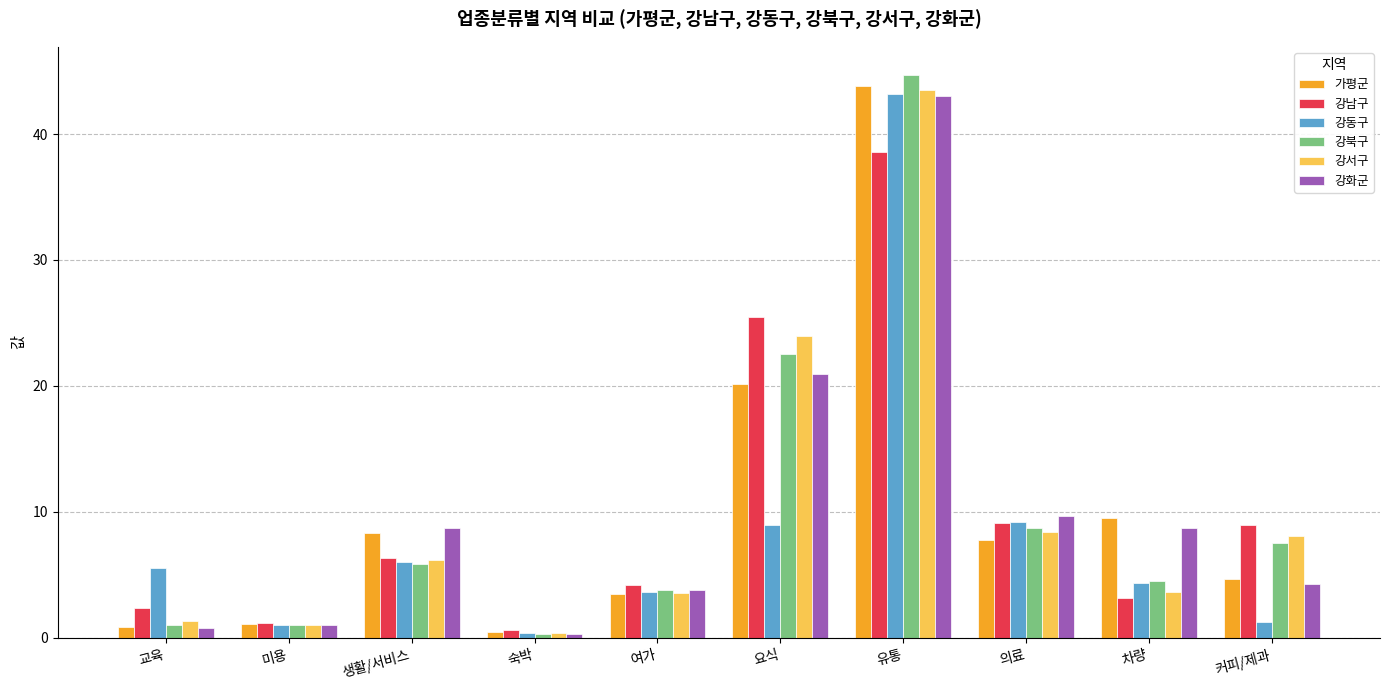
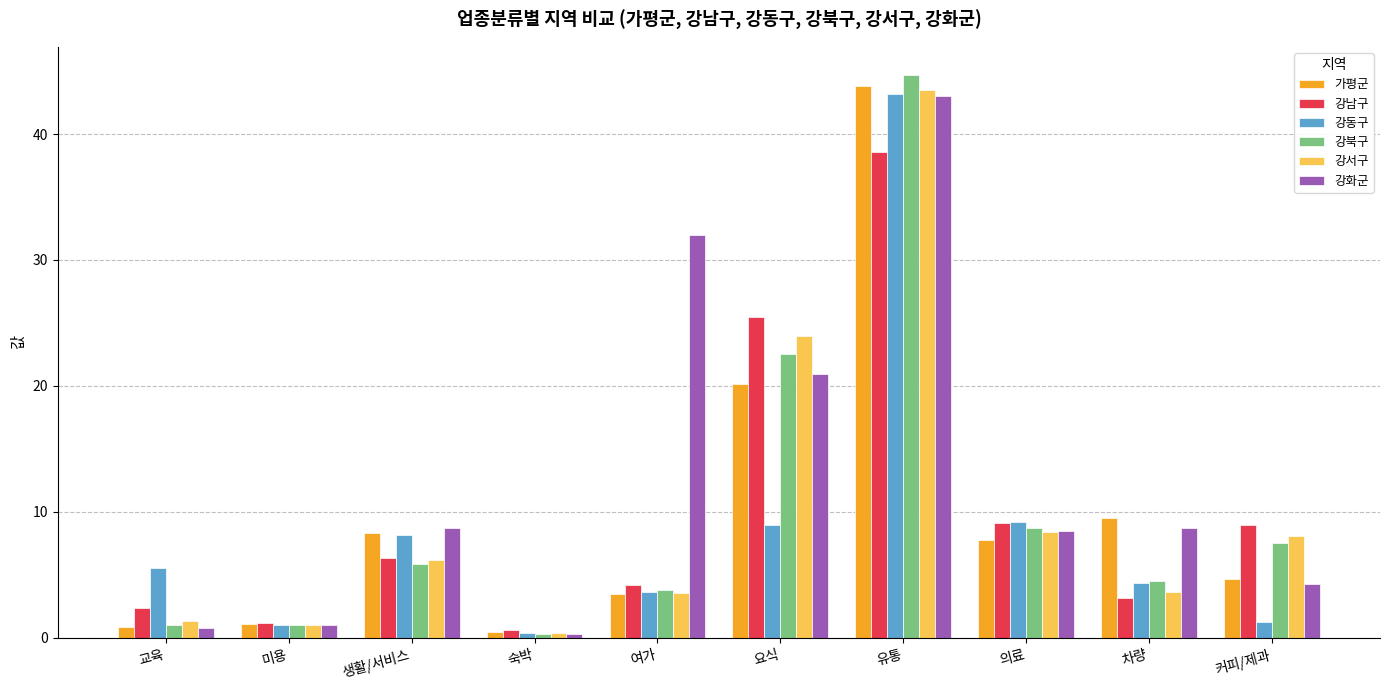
  {
    "강남구": {
      "교육": 2.4,
      "미용": 1.2,
      "생활/서비스": 6.4,
      "숙박": 0.6,
      "여가": 4.2,
      "요식": 25.4,
      "유통": 38.6,
      "의료": 9.1,
      "차량": 3.1,
      "커피/제과": 8.9
    },
    "강동구": {
      "교육": 5.5,
      "미용": 1.0,
-     "생활/서비스": 6.1,
+     "생활/서비스": 8.2,
      "숙박": 0.3,
      "여가": 3.6,
      "요식": 9.0,
      "유통": 43.2,
      "의료": 9.2,
      "차량": 4.4,
      "커피/제과": 1.2
    },
    "강북구": {
      "교육": 1.0,
      "미용": 1.0,
      "생활/서비스": 5.9,
      "숙박": 0.3,
      "여가": 3.8,
      "요식": 22.5,
      "유통": 44.7,
      "의료": 8.7,
      "차량": 4.5,
      "커피/제과": 7.5
    },
    "강화군": {
      "교육": 0.8,
      "미용": 1.0,
      "생활/서비스": 8.7,
      "숙박": 0.3,
-     "여가": 3.8,
+     "여가": 32.0,
      "요식": 20.9,
      "유통": 43.0,
-     "의료": 9.7,
+     "의료": 8.5,
      "차량": 8.7,
      "커피/제과": 4.3
    }
  }
